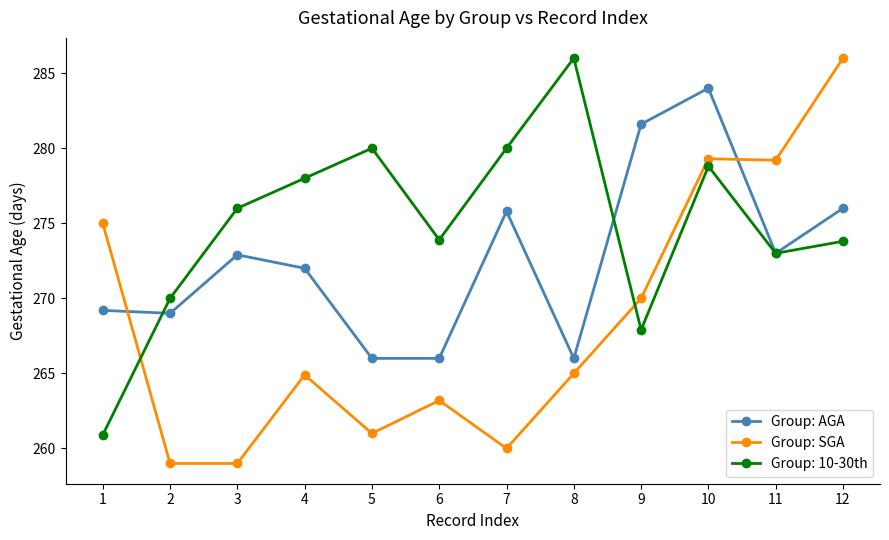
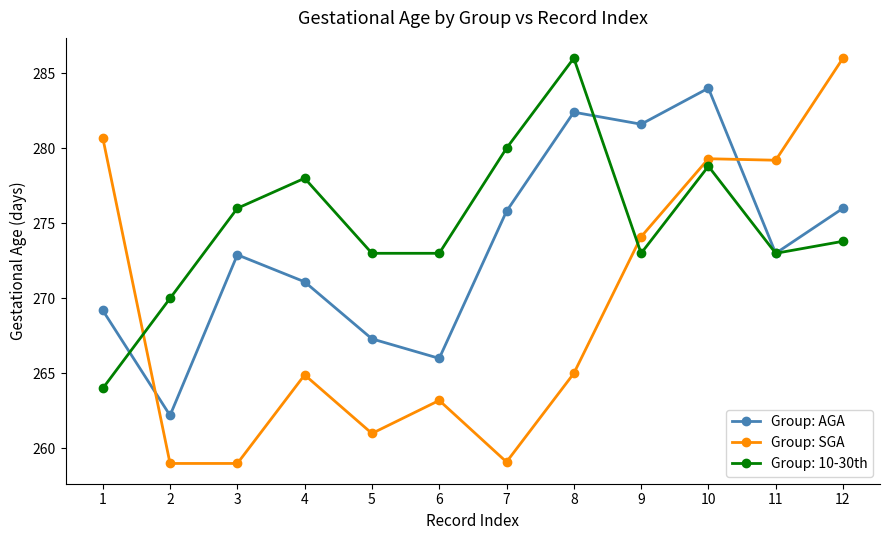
  {
    "Group: AGA": {
      "1": 269.2,
-     "2": 269.0,
+     "2": 262.2,
      "3": 272.9,
-     "4": 272.0,
-     "5": 266.0,
+     "4": 271.1,
+     "5": 267.3,
      "6": 266.0,
      "7": 275.8,
-     "8": 266.0,
+     "8": 282.4,
      "9": 281.6,
      "10": 284.0,
      "12": 276.0
    },
    "Group: SGA": {
-     "1": 275.0,
+     "1": 280.7,
      "2": 259.0,
      "3": 259.0,
      "4": 264.9,
      "5": 261.0,
      "6": 263.2,
-     "7": 260.0,
+     "7": 259.1,
      "8": 265.0,
-     "9": 270.0,
+     "9": 274.1,
      "10": 279.3,
      "11": 279.2,
      "12": 286.0
    },
    "Group: 10-30th": {
-     "1": 260.9,
+     "1": 264.0,
      "2": 270.0,
      "3": 276.0,
      "4": 278.0,
-     "5": 280,
-     "6": 273.9,
+     "5": 273,
+     "6": 273.0,
      "7": 280.0,
      "8": 286.0,
-     "9": 267.9,
+     "9": 273.0,
      "10": 278.8,
      "12": 273.8
    }
  }
